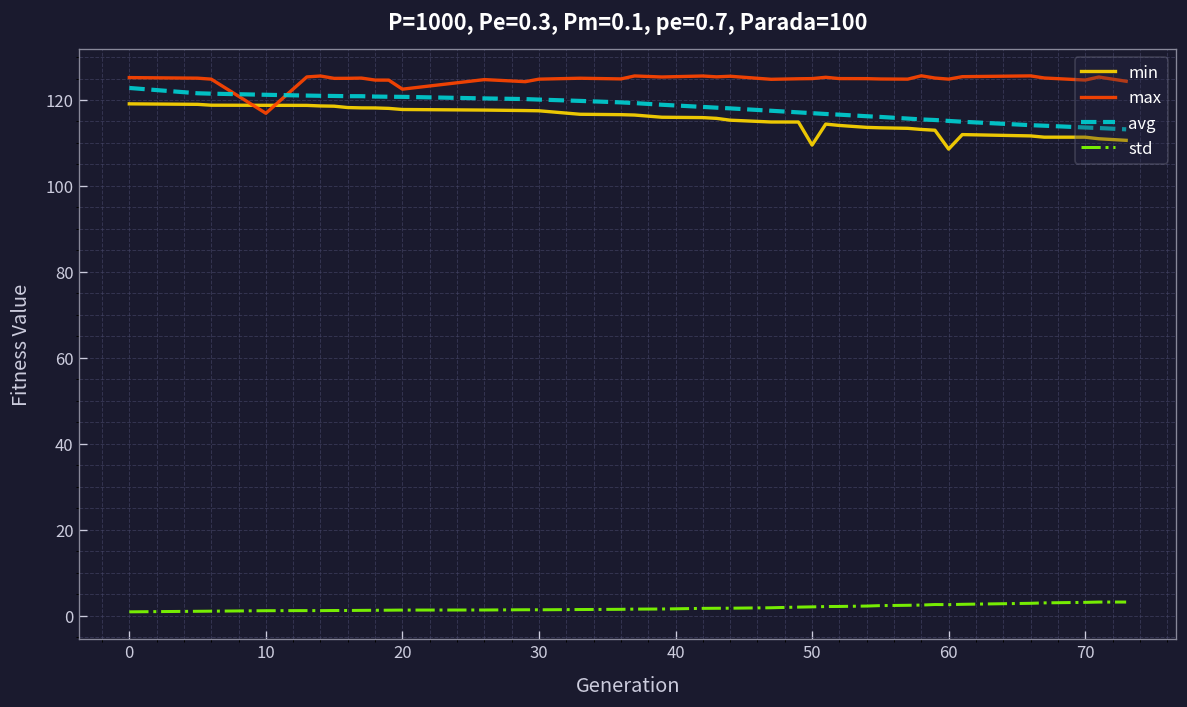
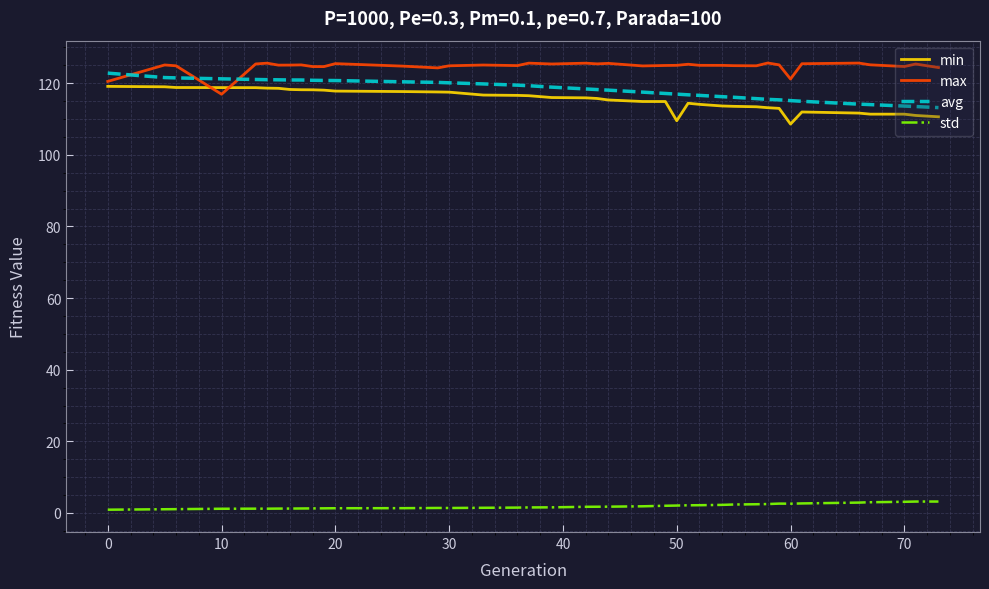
  {
    "min": {
      "0": 119,
      "10": 119,
      "20": 118,
      "30": 117,
      "50": 110,
      "60": 109
    },
    "max": {
-     "0": 125,
+     "0": 120,
      "10": 117,
-     "20": 123,
+     "20": 125,
      "30": 125,
      "50": 125,
-     "60": 125
+     "60": 121
    },
    "avg": {
      "0": 123,
      "10": 121,
      "20": 121,
      "30": 120,
      "50": 117,
      "60": 115
    },
    "std": {
      "0": 1,
      "10": 1,
      "20": 1,
      "30": 1,
      "50": 2,
      "60": 3,
      "70": 3
    }
  }
